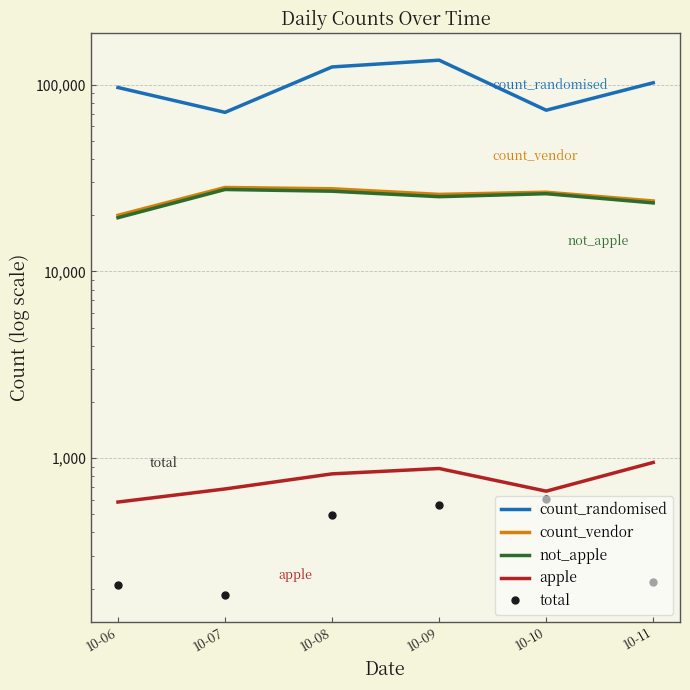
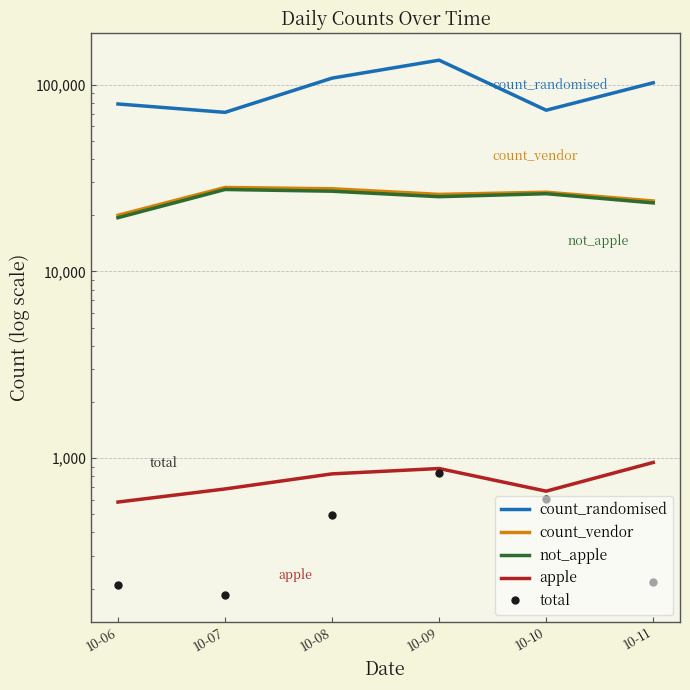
  {
    "count_randomised": {
-     "10-06": "100,000",
+     "10-06": "79,000",
      "10-07": "71,000",
-     "10-08": "120,000",
+     "10-08": "110,000",
      "10-09": "140,000",
      "10-10": "73,000",
      "10-11": "100,000"
    },
    "apple": {
      "10-06": "580",
      "10-07": "680",
      "10-08": "800",
      "10-09": "900",
      "10-10": "670",
      "10-11": "900"
    },
    "total": {
      "10-06": "210",
      "10-07": "190",
      "10-08": "500",
-     "10-09": "560"
+     "10-09": "800"
    }
  }
